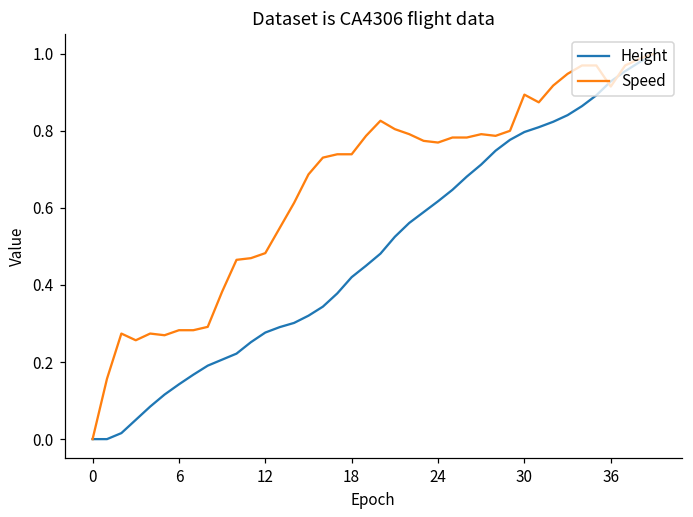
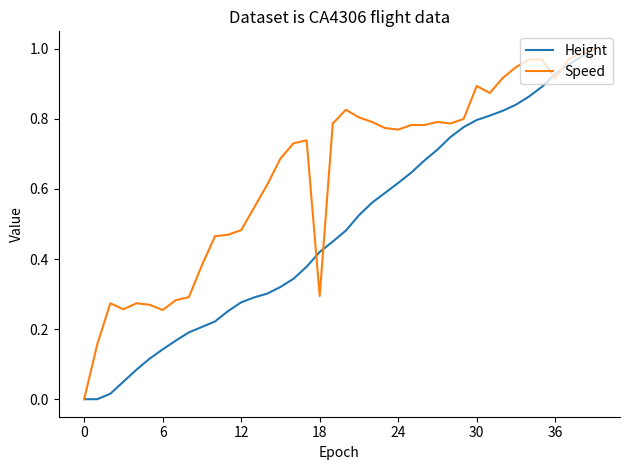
  {
    "Height": {
      "6": 0.14,
      "12": 0.28,
      "18": 0.42,
      "24": 0.62,
      "30": 0.80
    },
    "Speed": {
-     "6": 0.28,
+     "6": 0.25,
      "12": 0.48,
-     "18": 0.74,
+     "18": 0.29,
      "24": 0.77,
      "30": 0.89
    }
  }
